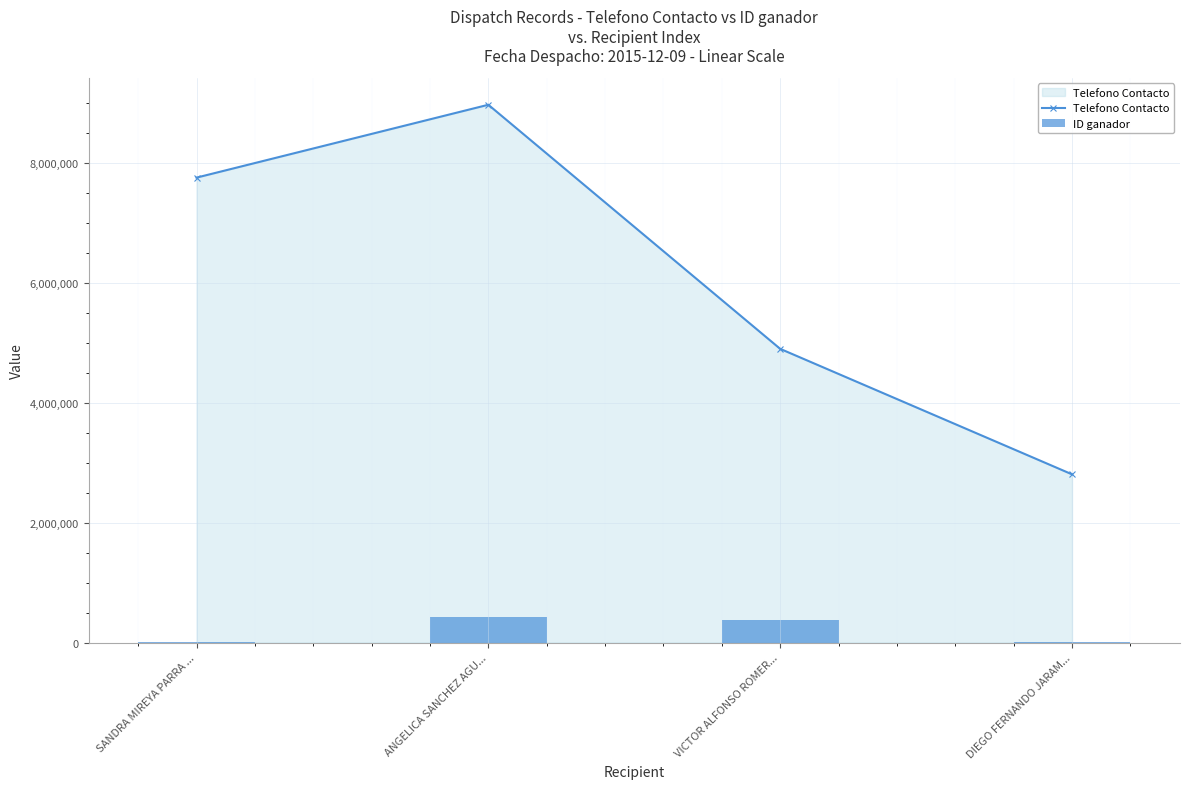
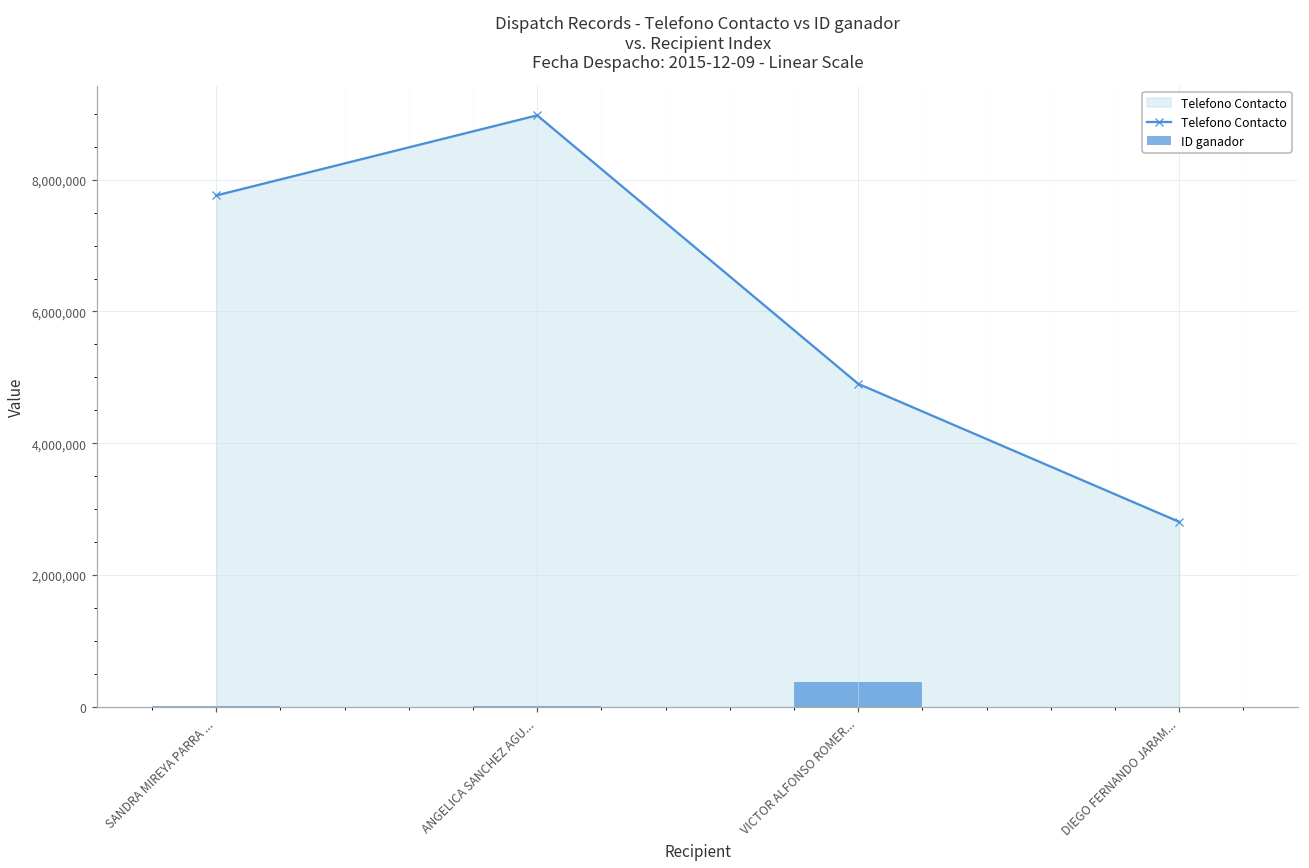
  {
    "ID ganador": {
-     "ANGELICA SANCHEZ AGU...": "400,000",
+     "ANGELICA SANCHEZ AGU...": "0",
      "VICTOR ALFONSO ROMER...": "400,000"
    }
  }
